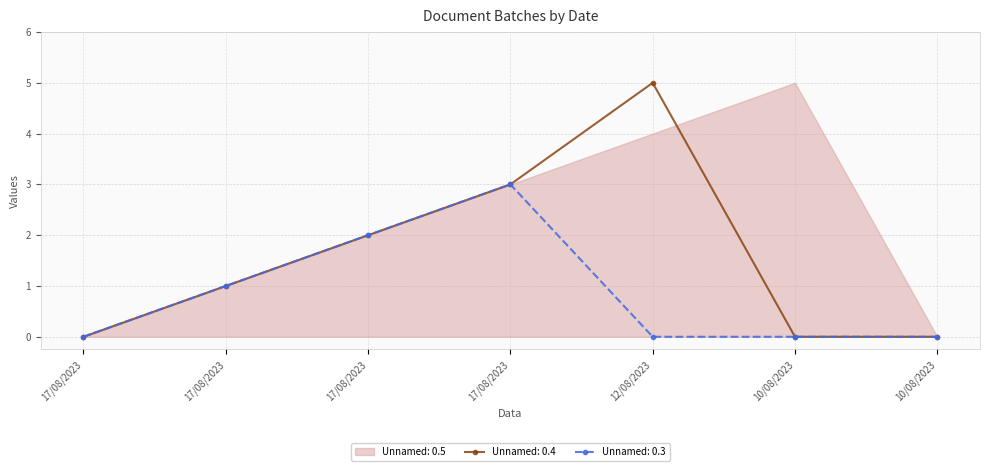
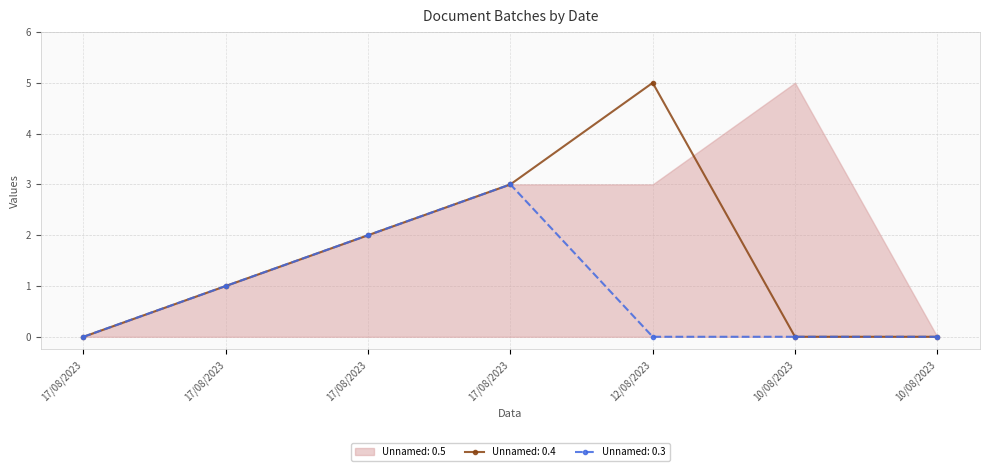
  {
    "Unnamed: 0.5": {
-     "12/08/2023": 4
+     "12/08/2023": 3
    },
    "Unnamed: 0.4": {
      "12/08/2023": 5
    },
    "Unnamed: 0.3": {
      "12/08/2023": 0
    }
  }
